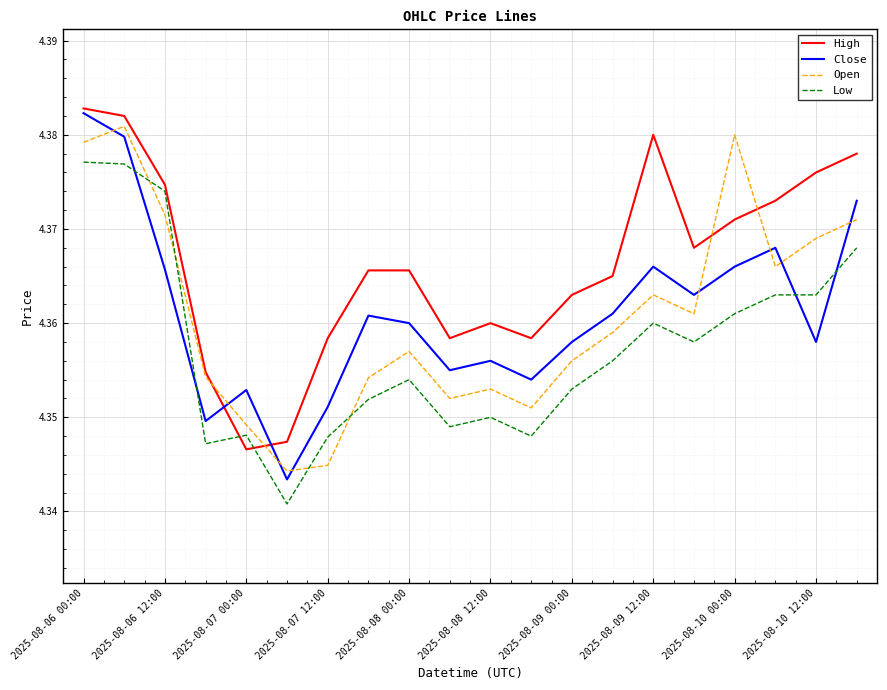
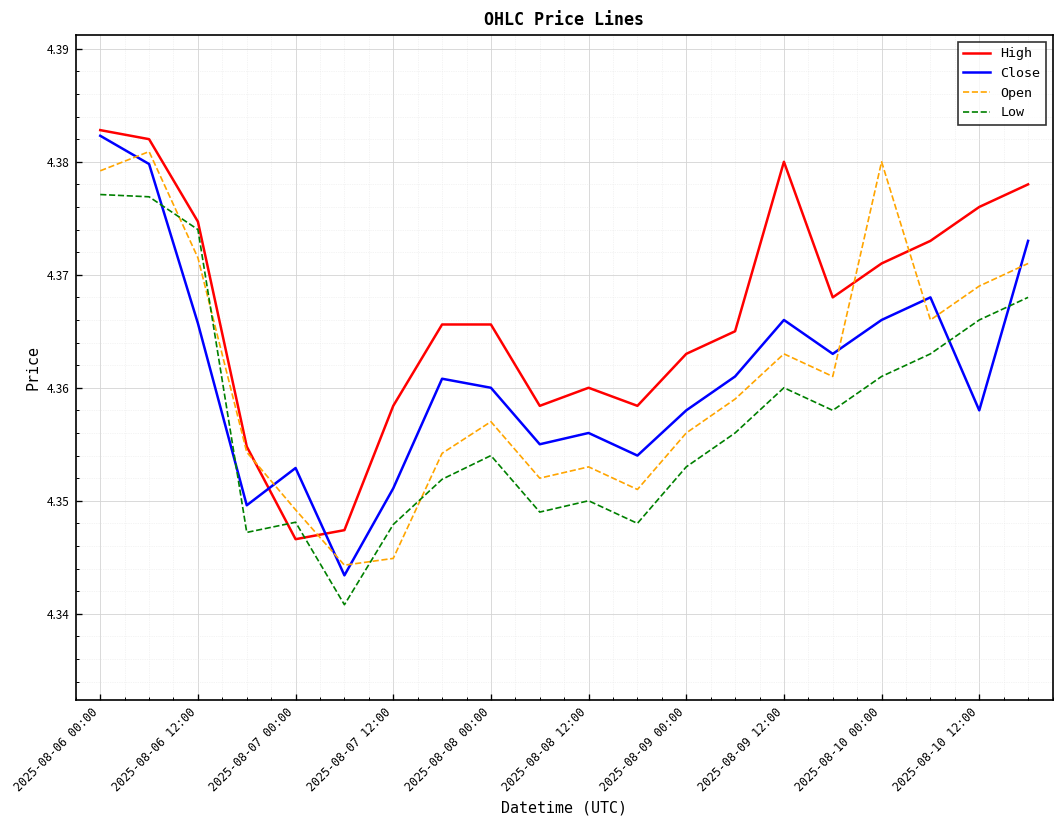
  {
    "High": {
      "2025-08-06 00:00": 4.383,
      "2025-08-06 12:00": 4.375,
      "2025-08-07 00:00": 4.347,
      "2025-08-07 12:00": 4.358,
      "2025-08-08 00:00": 4.366,
      "2025-08-08 12:00": 4.360,
      "2025-08-09 00:00": 4.363,
      "2025-08-09 12:00": 4.380,
      "2025-08-10 00:00": 4.371,
      "2025-08-10 12:00": 4.376
    },
    "Close": {
      "2025-08-06 00:00": 4.382,
      "2025-08-06 12:00": 4.366,
      "2025-08-07 00:00": 4.353,
      "2025-08-07 12:00": 4.351,
      "2025-08-08 00:00": 4.360,
      "2025-08-08 12:00": 4.356,
      "2025-08-09 00:00": 4.358,
      "2025-08-09 12:00": 4.366,
      "2025-08-10 00:00": 4.366,
      "2025-08-10 12:00": 4.358
    },
    "Open": {
      "2025-08-06 00:00": 4.379,
      "2025-08-06 12:00": 4.372,
      "2025-08-07 00:00": 4.349,
      "2025-08-07 12:00": 4.345,
      "2025-08-08 00:00": 4.357,
      "2025-08-08 12:00": 4.353,
      "2025-08-09 00:00": 4.356,
      "2025-08-09 12:00": 4.363,
      "2025-08-10 00:00": 4.380,
      "2025-08-10 12:00": 4.369
    },
    "Low": {
      "2025-08-06 00:00": 4.377,
      "2025-08-06 12:00": 4.374,
      "2025-08-07 00:00": 4.348,
      "2025-08-07 12:00": 4.348,
      "2025-08-08 00:00": 4.354,
      "2025-08-08 12:00": 4.350,
      "2025-08-09 00:00": 4.353,
      "2025-08-09 12:00": 4.360,
      "2025-08-10 00:00": 4.361,
-     "2025-08-10 12:00": 4.363
+     "2025-08-10 12:00": 4.366
    }
  }
